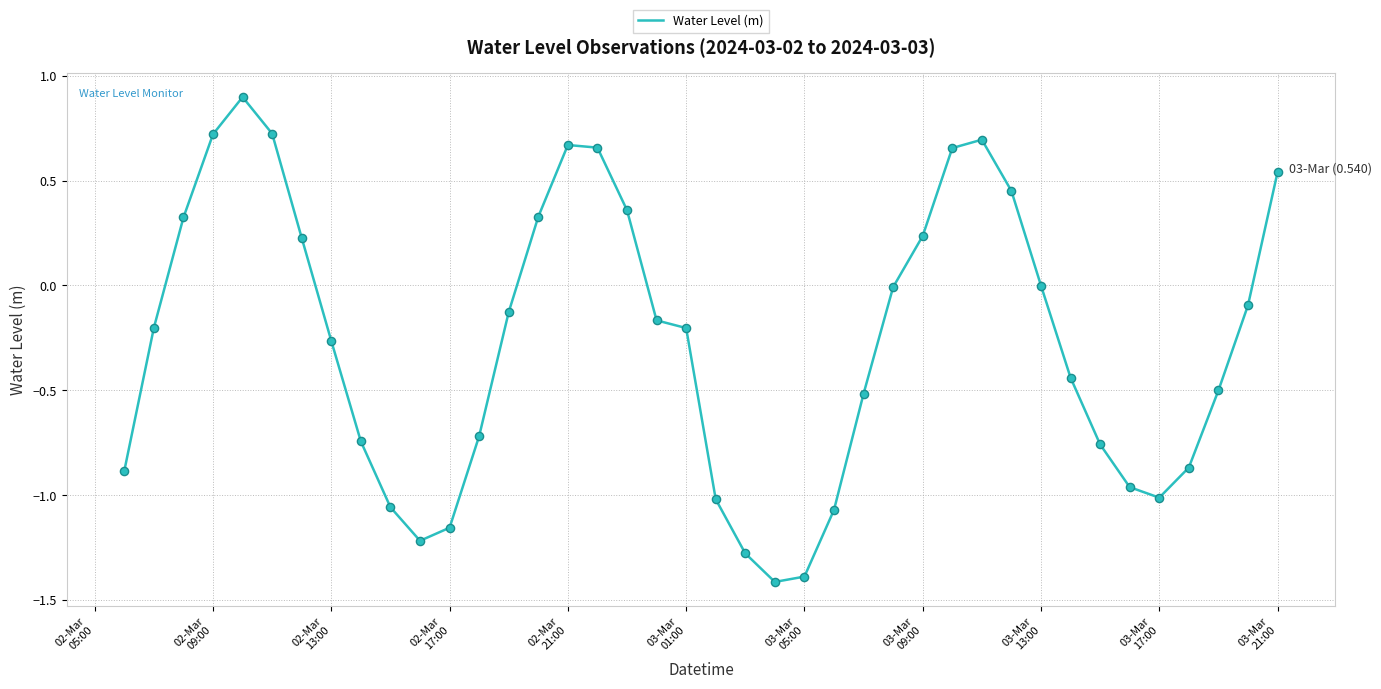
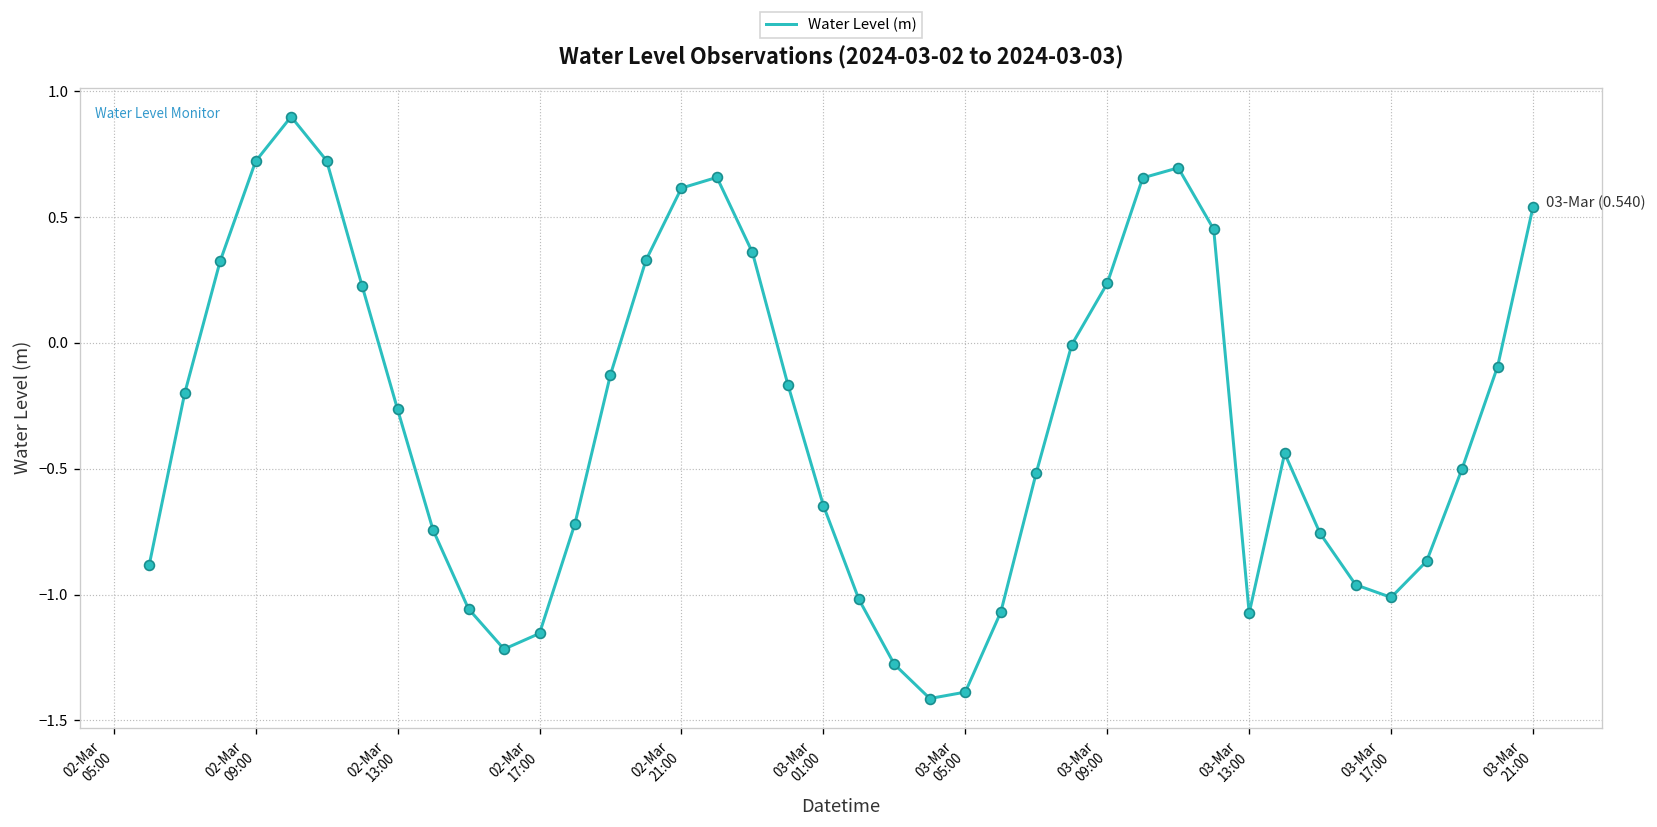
  {
    "02-Mar 09:00": 0.72,
    "02-Mar 13:00": -0.26,
    "02-Mar 17:00": -1.15,
-   "02-Mar 21:00": 0.67,
-   "03-Mar 01:00": -0.20,
+   "02-Mar 21:00": 0.61,
+   "03-Mar 01:00": -0.65,
    "03-Mar 05:00": -1.39,
    "03-Mar 09:00": 0.24,
-   "03-Mar 13:00": 0.00,
+   "03-Mar 13:00": -1.07,
    "03-Mar 17:00": -1.01
  }
